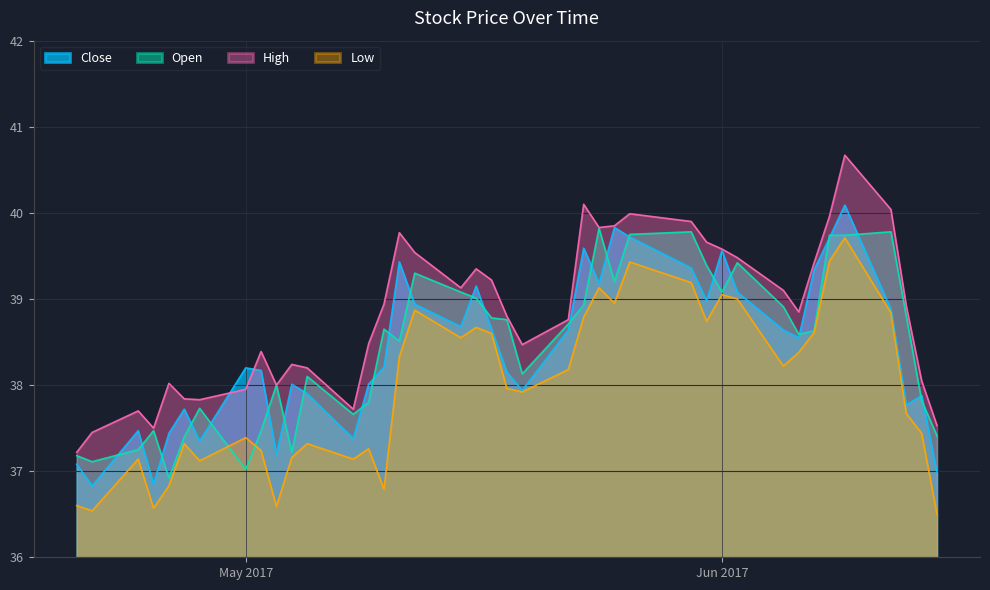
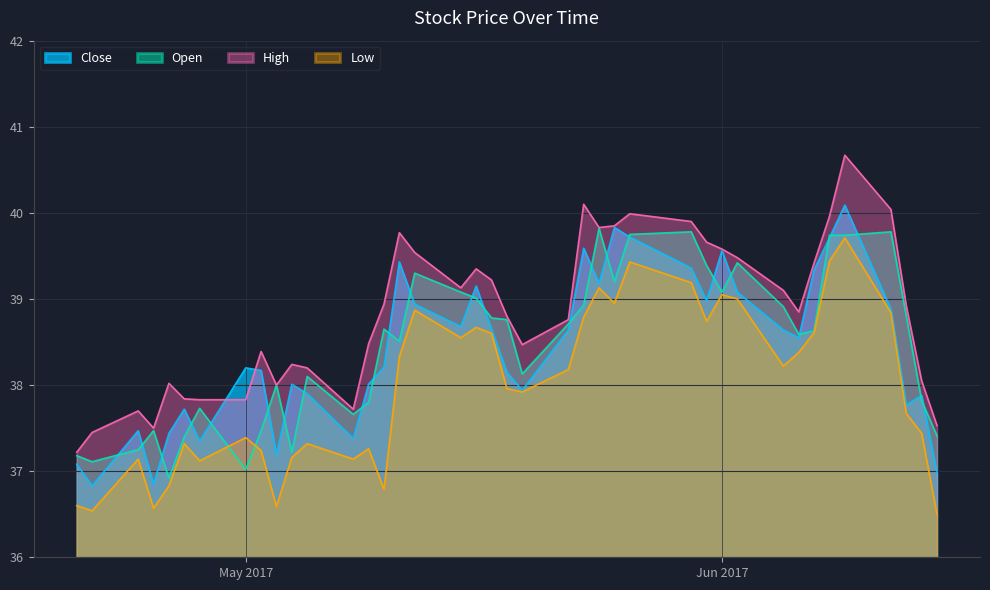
  {
    "Close": {
      "May 2017": 38.2
    },
    "Open": {
      "May 2017": 37.0,
      "Jun 2017": 39.1
    },
    "High": {
-     "May 2017": 38.0
+     "May 2017": 37.8
    },
    "Low": {
      "May 2017": 37.4,
      "Jun 2017": 39.1
    }
  }
